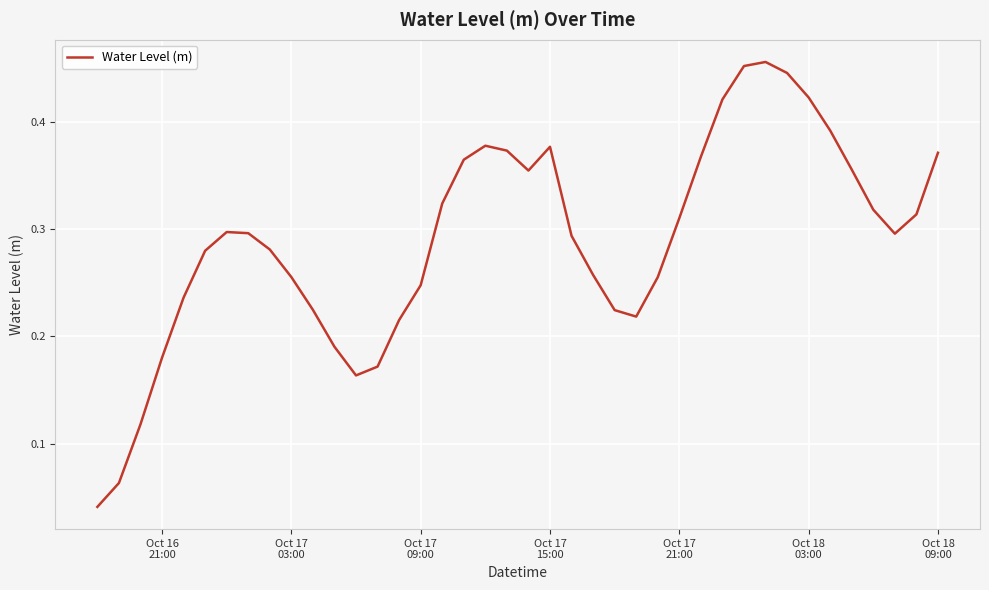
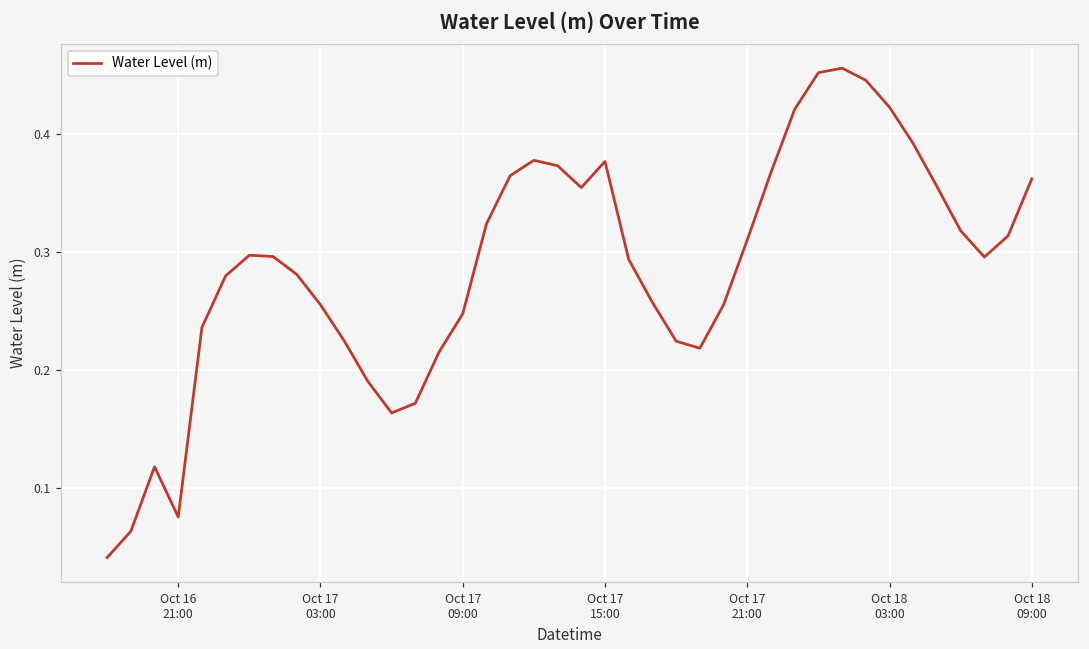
  {
-   "Oct 16 21:00": 0.180,
+   "Oct 16 21:00": 0.076,
    "Oct 17 03:00": 0.255,
    "Oct 17 09:00": 0.248,
    "Oct 17 15:00": 0.377,
    "Oct 17 21:00": 0.310,
    "Oct 18 03:00": 0.423,
-   "Oct 18 09:00": 0.371
+   "Oct 18 09:00": 0.362
  }
